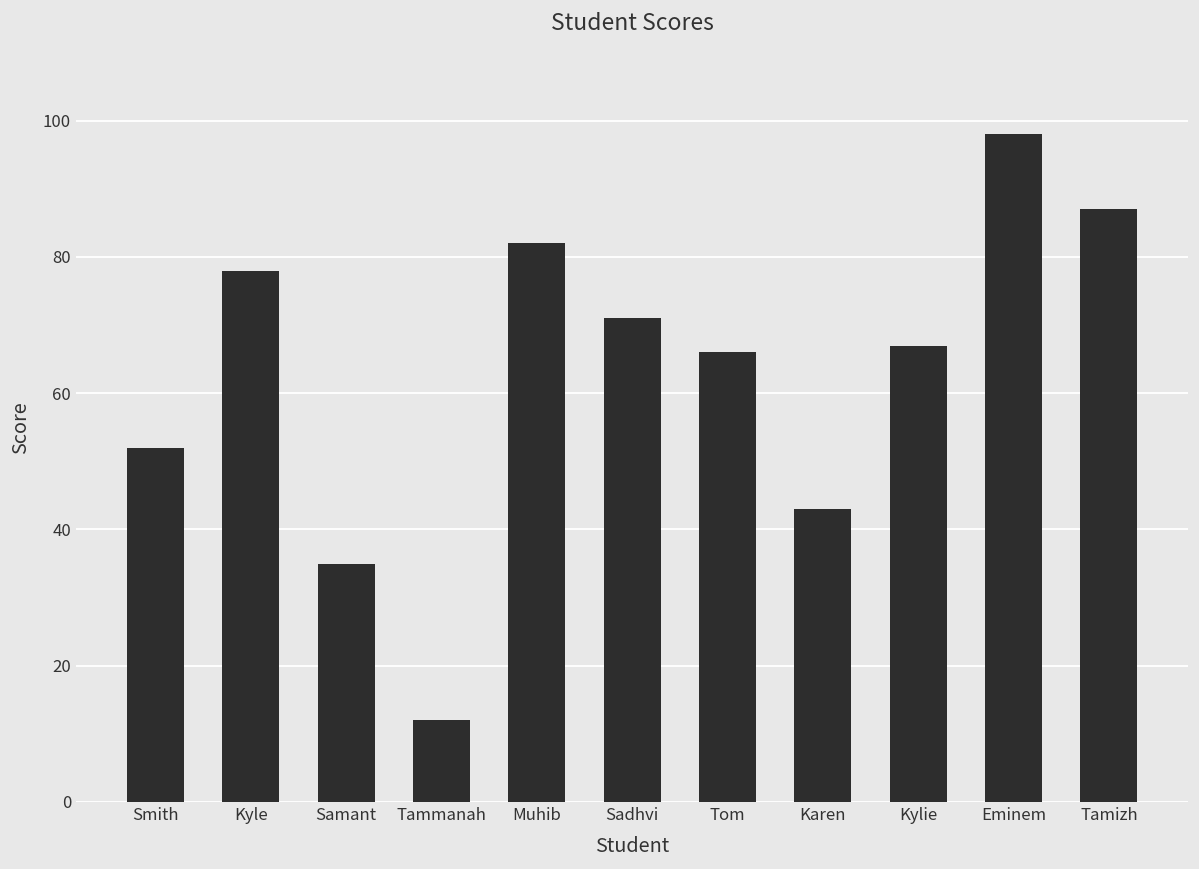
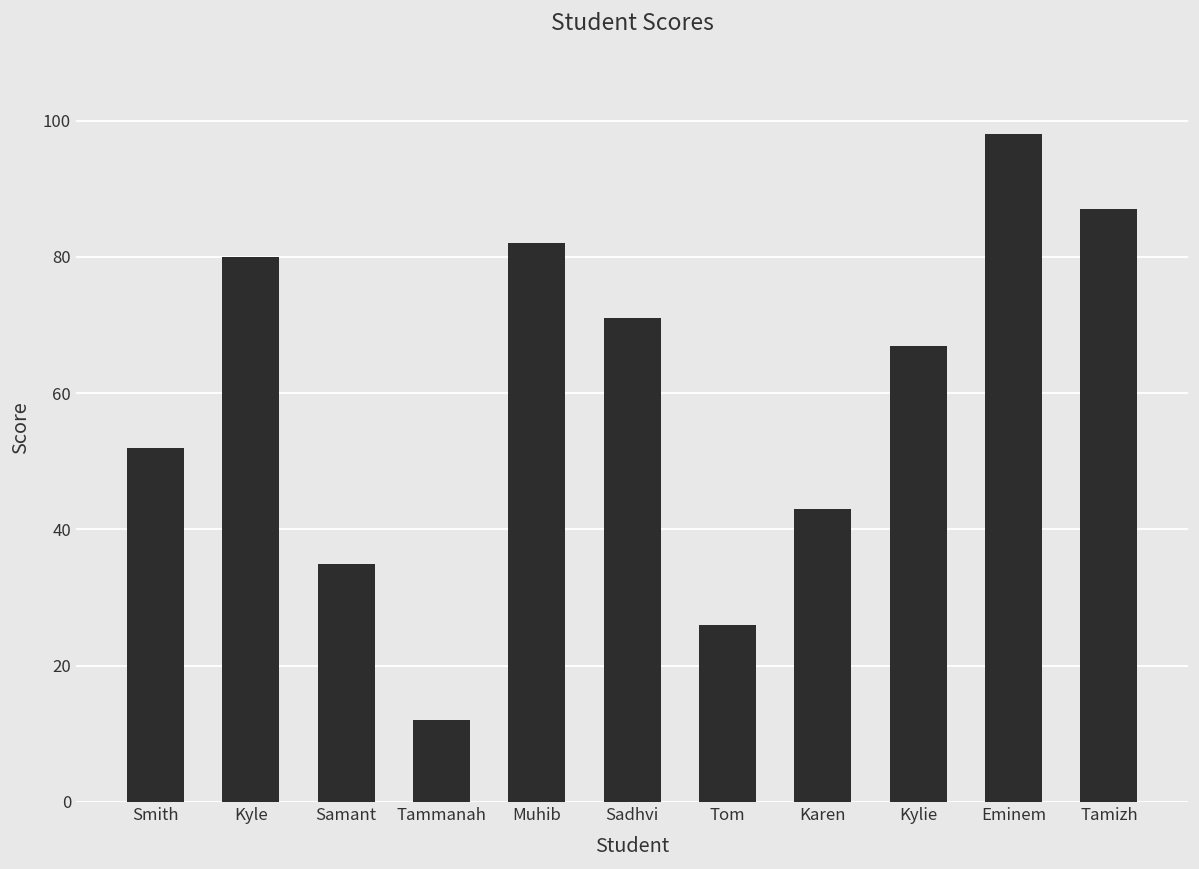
  {
    "Smith": 52,
-   "Kyle": 78,
+   "Kyle": 80,
    "Samant": 35,
    "Tammanah": 12,
    "Muhib": 82,
    "Sadhvi": 71,
-   "Tom": 66,
+   "Tom": 26,
    "Karen": 43,
    "Kylie": 67,
    "Eminem": 98,
    "Tamizh": 87
  }
